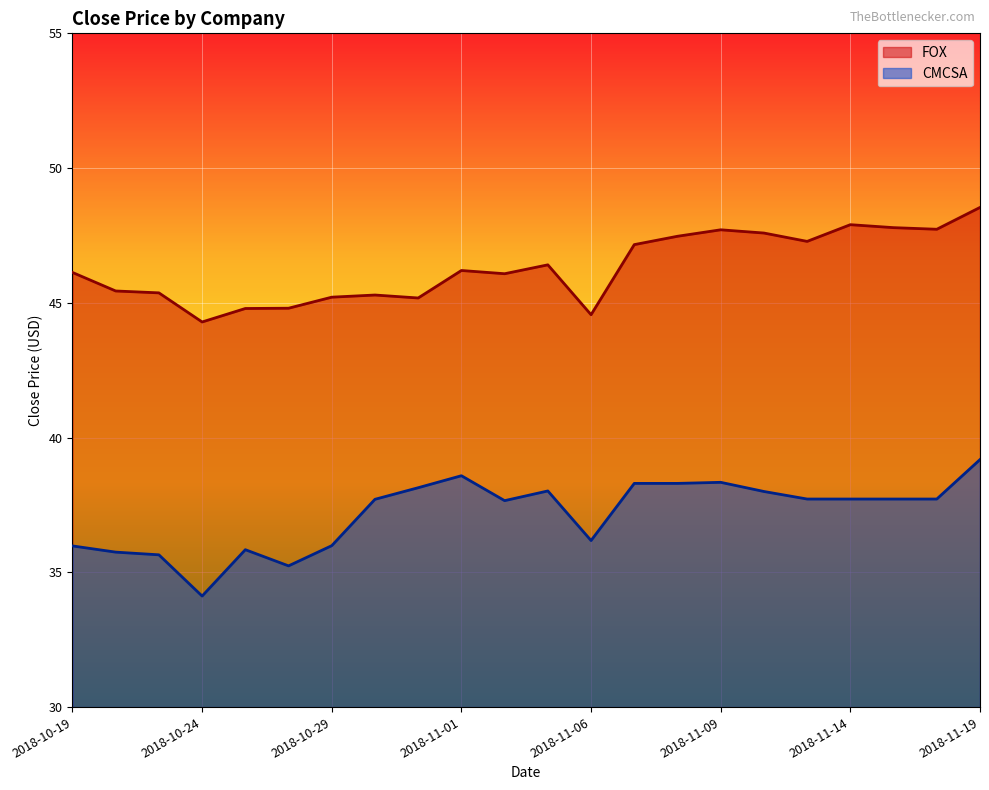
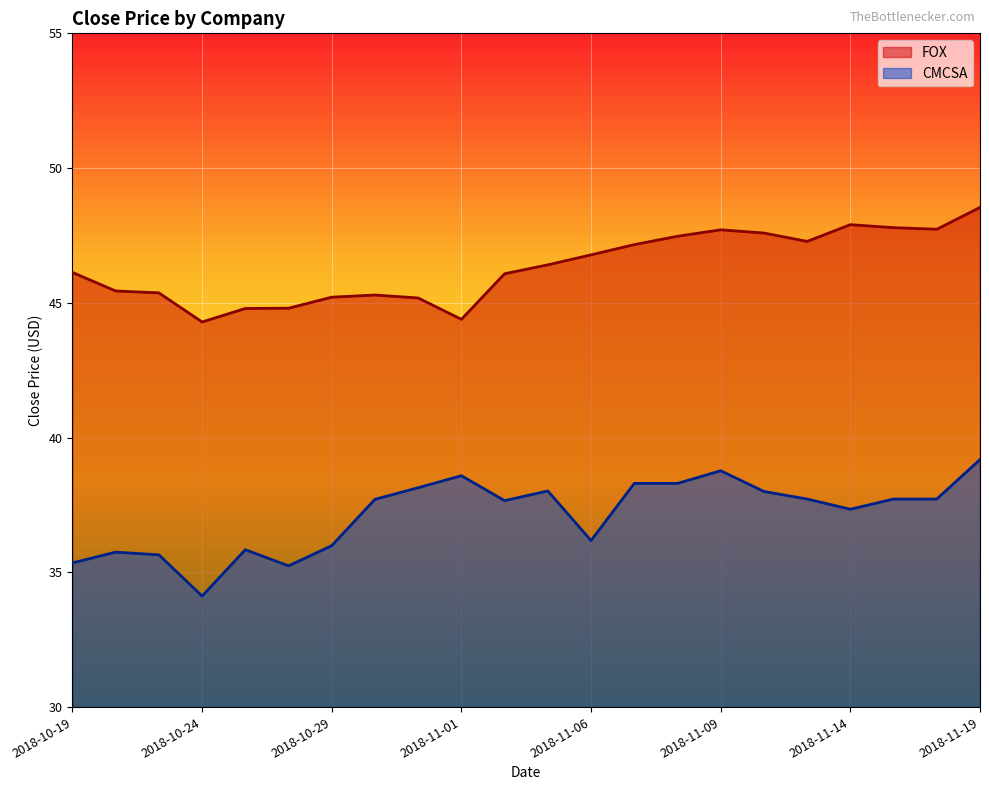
  {
    "FOX": {
      "2018-10-19": 46.1,
      "2018-10-24": 44.3,
      "2018-10-29": 45.2,
-     "2018-11-01": 46.2,
-     "2018-11-06": 44.6,
+     "2018-11-01": 44.4,
+     "2018-11-06": 46.8,
      "2018-11-09": 47.7,
      "2018-11-14": 47.9,
      "2018-11-19": 48.5
    },
    "CMCSA": {
-     "2018-10-19": 36.0,
+     "2018-10-19": 35.4,
      "2018-10-24": 34.1,
      "2018-10-29": 36.0,
      "2018-11-01": 38.6,
      "2018-11-06": 36.2,
-     "2018-11-09": 38.3,
-     "2018-11-14": 37.7,
+     "2018-11-09": 38.8,
+     "2018-11-14": 37.3,
      "2018-11-19": 39.2
    }
  }
